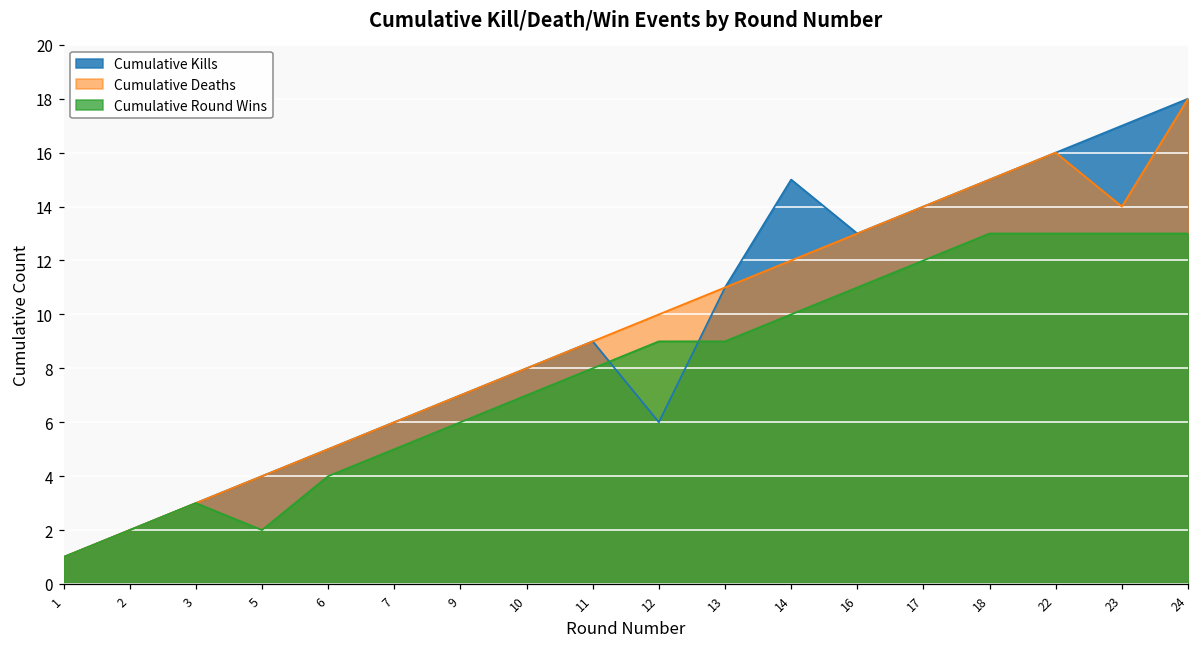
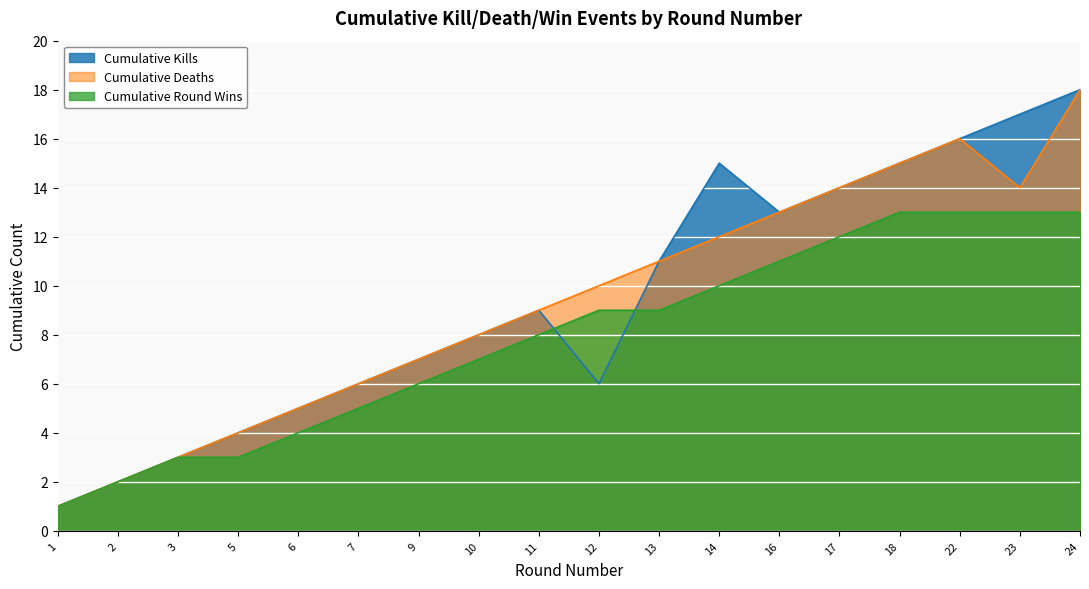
  {
    "Cumulative Kills": {
      "12": 6,
      "14": 15,
      "23": 17
    },
    "Cumulative Deaths": {
      "12": 10,
      "14": 12,
      "23": 14
    },
    "Cumulative Round Wins": {
-     "5": 2,
+     "5": 3,
      "6": 4,
      "7": 5,
      "9": 6,
      "10": 7,
      "11": 8,
      "12": 9,
      "13": 9,
      "14": 10,
      "16": 11,
      "17": 12,
      "18": 13,
      "22": 13,
      "23": 13,
      "24": 13
    }
  }
